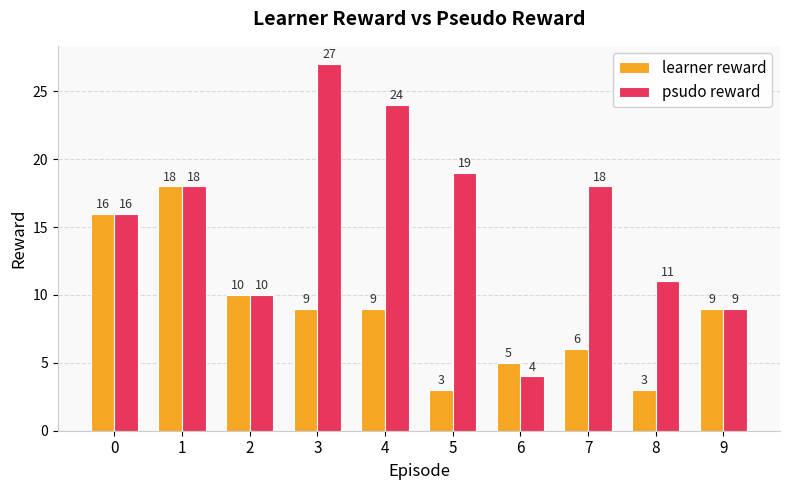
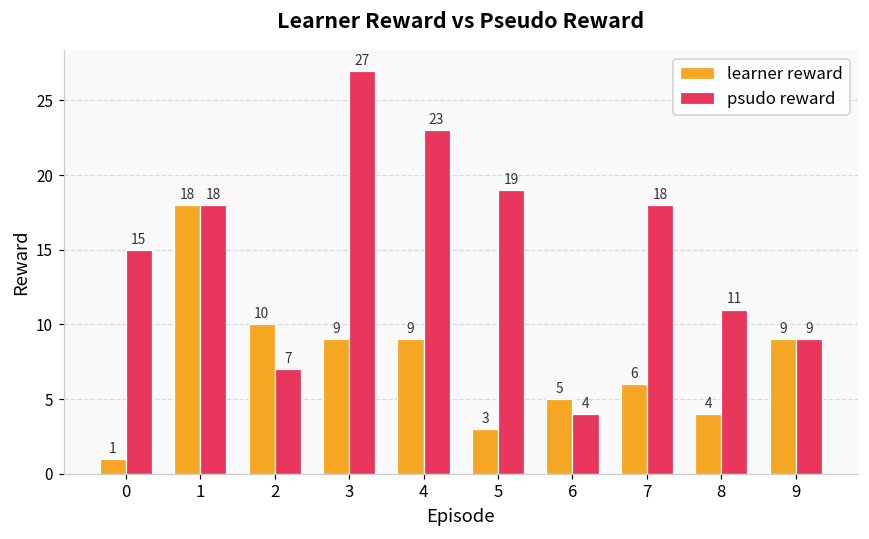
  {
    "learner reward": {
-     "0": 16,
+     "0": 1,
      "1": 18,
      "2": 10,
      "3": 9,
      "4": 9,
      "5": 3,
      "6": 5,
      "7": 6,
-     "8": 3,
+     "8": 4,
      "9": 9
    },
    "psudo reward": {
-     "0": 16,
+     "0": 15,
      "1": 18,
-     "2": 10,
+     "2": 7,
      "3": 27,
-     "4": 24,
+     "4": 23,
      "5": 19,
      "6": 4,
      "7": 18,
      "8": 11,
      "9": 9
    }
  }
